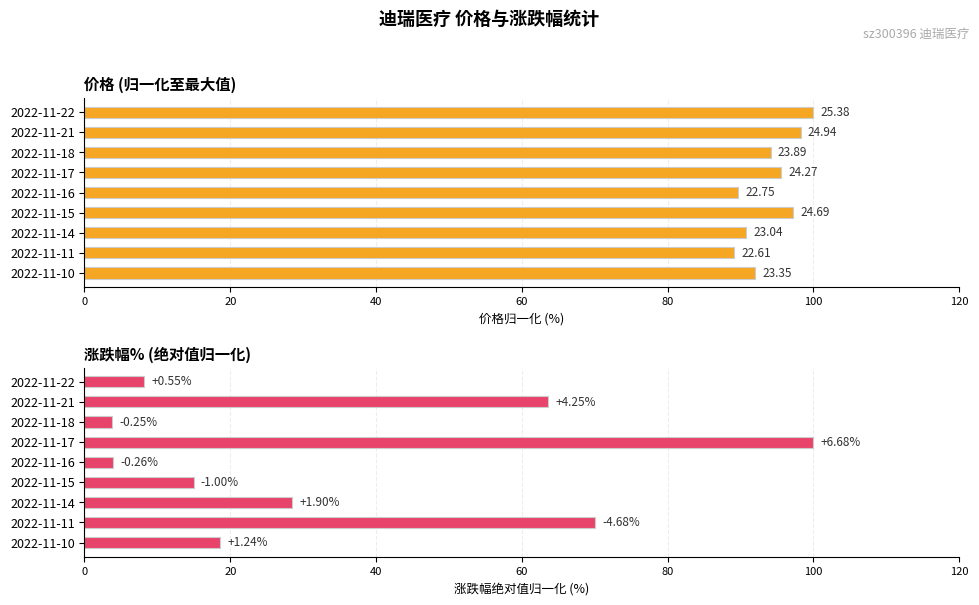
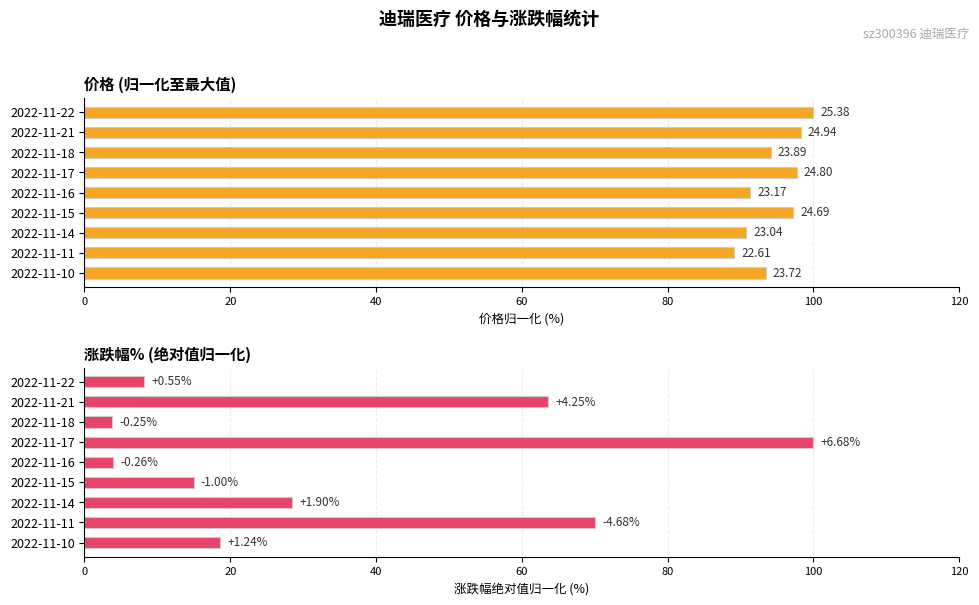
  {
    "价格 (归一化至最大值)": {
-     "2022-11-17": 24.27,
-     "2022-11-16": 22.75,
-     "2022-11-10": 23.35
+     "2022-11-17": 24.80,
+     "2022-11-16": 23.17,
+     "2022-11-10": 23.72
    }
  }
